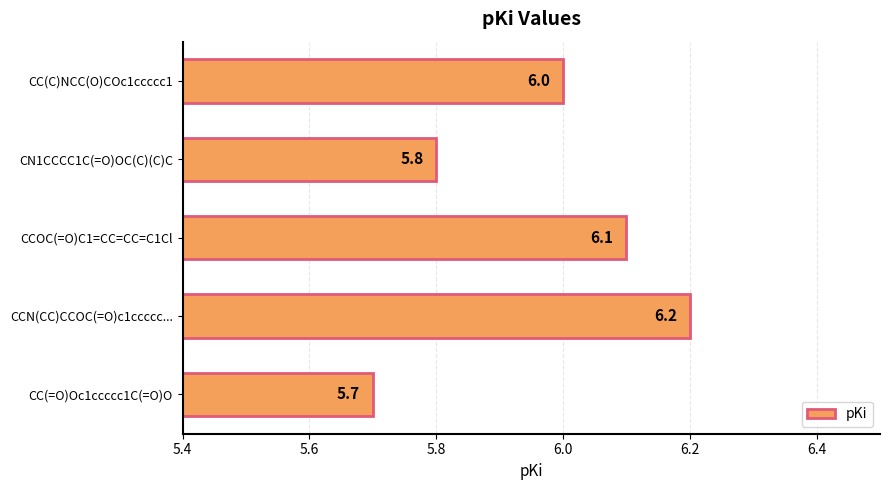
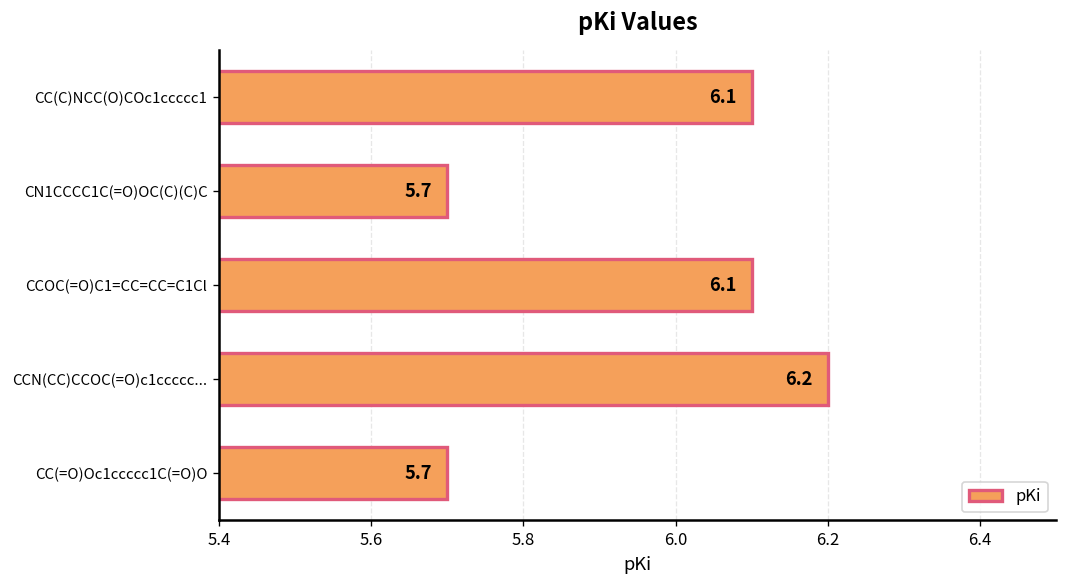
  {
-   "CC(C)NCC(O)COc1ccccc1": 6.0,
-   "CN1CCCC1C(=O)OC(C)(C)C": 5.8,
+   "CC(C)NCC(O)COc1ccccc1": 6.1,
+   "CN1CCCC1C(=O)OC(C)(C)C": 5.7,
    "CCOC(=O)C1=CC=CC=C1Cl": 6.1,
    "CCN(CC)CCOC(=O)c1ccccc...": 6.2,
    "CC(=O)Oc1ccccc1C(=O)O": 5.7
  }
